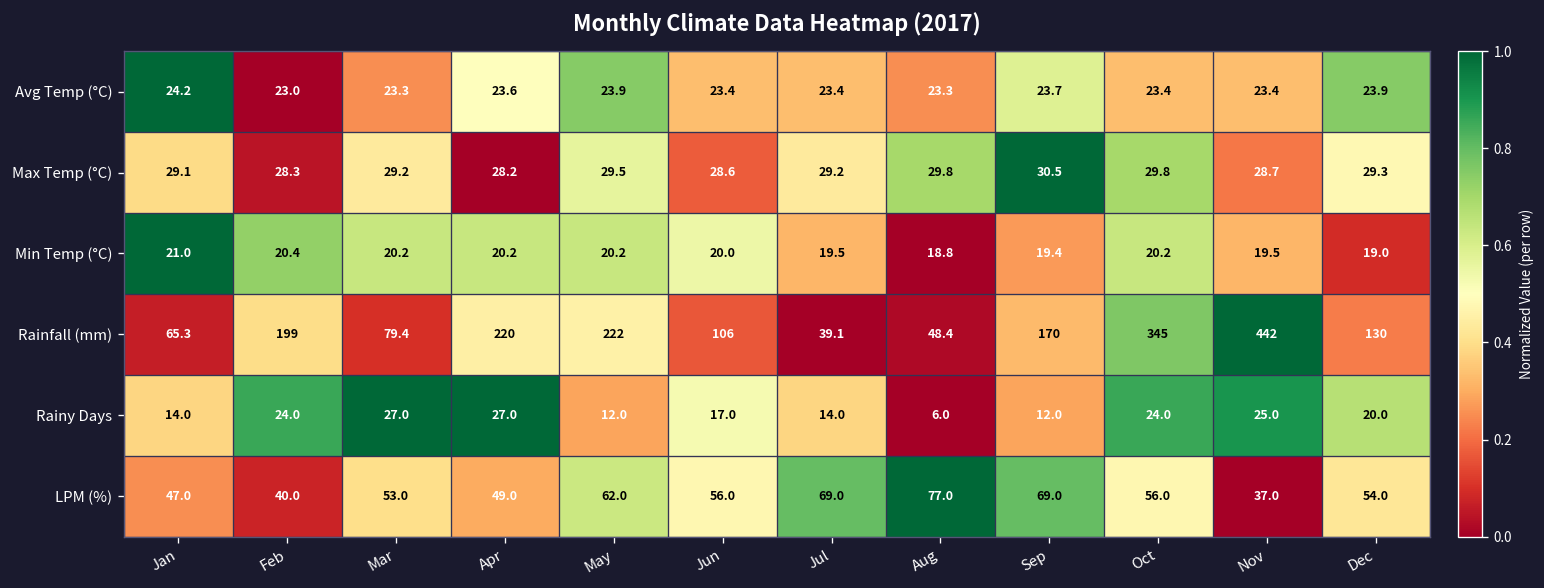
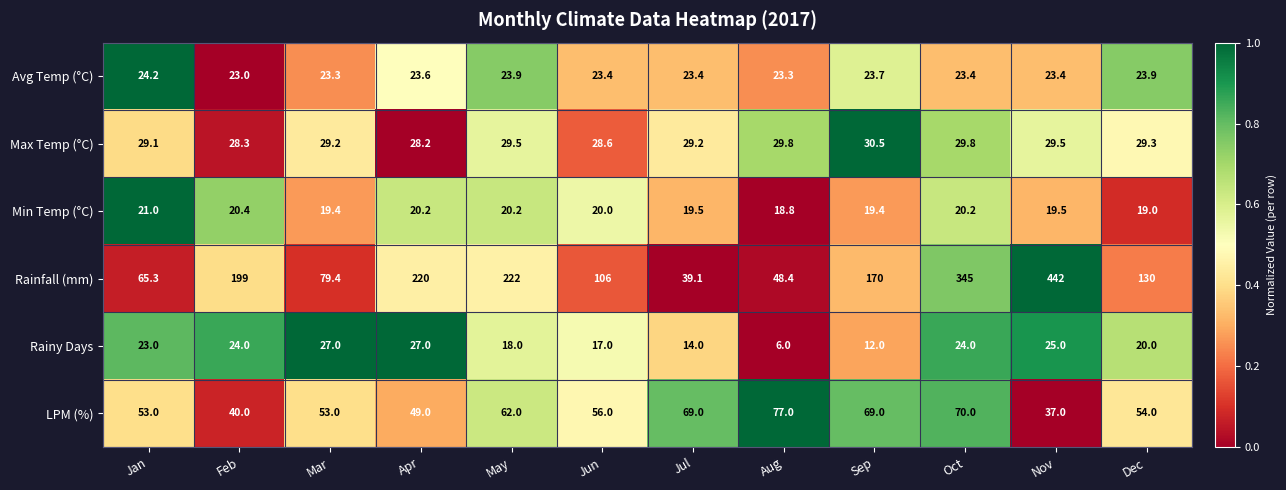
  {
    "Avg Temp (°C)": {
      "Jan": 24.2,
      "Feb": 23.0,
      "Mar": 23.3,
      "Apr": 23.6,
      "May": 23.9,
      "Jun": 23.4,
      "Jul": 23.4,
      "Aug": 23.3,
      "Sep": 23.7,
      "Oct": 23.4,
      "Nov": 23.4,
      "Dec": 23.9
    },
    "Max Temp (°C)": {
      "Jan": 29.1,
      "Feb": 28.3,
      "Mar": 29.2,
      "Apr": 28.2,
      "May": 29.5,
      "Jun": 28.6,
      "Jul": 29.2,
      "Aug": 29.8,
      "Sep": 30.5,
      "Oct": 29.8,
-     "Nov": 28.7,
+     "Nov": 29.5,
      "Dec": 29.3
    },
    "Min Temp (°C)": {
      "Jan": 21.0,
      "Feb": 20.4,
-     "Mar": 20.2,
+     "Mar": 19.4,
      "Apr": 20.2,
      "May": 20.2,
      "Jun": 20.0,
      "Jul": 19.5,
      "Aug": 18.8,
      "Sep": 19.4,
      "Oct": 20.2,
      "Nov": 19.5,
      "Dec": 19.0
    },
    "Rainfall (mm)": {
      "Jan": 65.3,
      "Feb": 199,
      "Mar": 79.4,
      "Apr": 220,
      "May": 222,
      "Jun": 106,
      "Jul": 39.1,
      "Aug": 48.4,
      "Sep": 170,
      "Oct": 345,
      "Nov": 442,
      "Dec": 130
    },
    "Rainy Days": {
-     "Jan": 14.0,
+     "Jan": 23.0,
      "Feb": 24.0,
      "Mar": 27.0,
      "Apr": 27.0,
-     "May": 12.0,
+     "May": 18.0,
      "Jun": 17.0,
      "Jul": 14.0,
      "Aug": 6.0,
      "Sep": 12.0,
      "Oct": 24.0,
      "Nov": 25.0,
      "Dec": 20.0
    },
    "LPM (%)": {
-     "Jan": 47.0,
+     "Jan": 53.0,
      "Feb": 40.0,
      "Mar": 53.0,
      "Apr": 49.0,
      "May": 62.0,
      "Jun": 56.0,
      "Jul": 69.0,
      "Aug": 77.0,
      "Sep": 69.0,
-     "Oct": 56.0,
+     "Oct": 70.0,
      "Nov": 37.0,
      "Dec": 54.0
    }
  }
